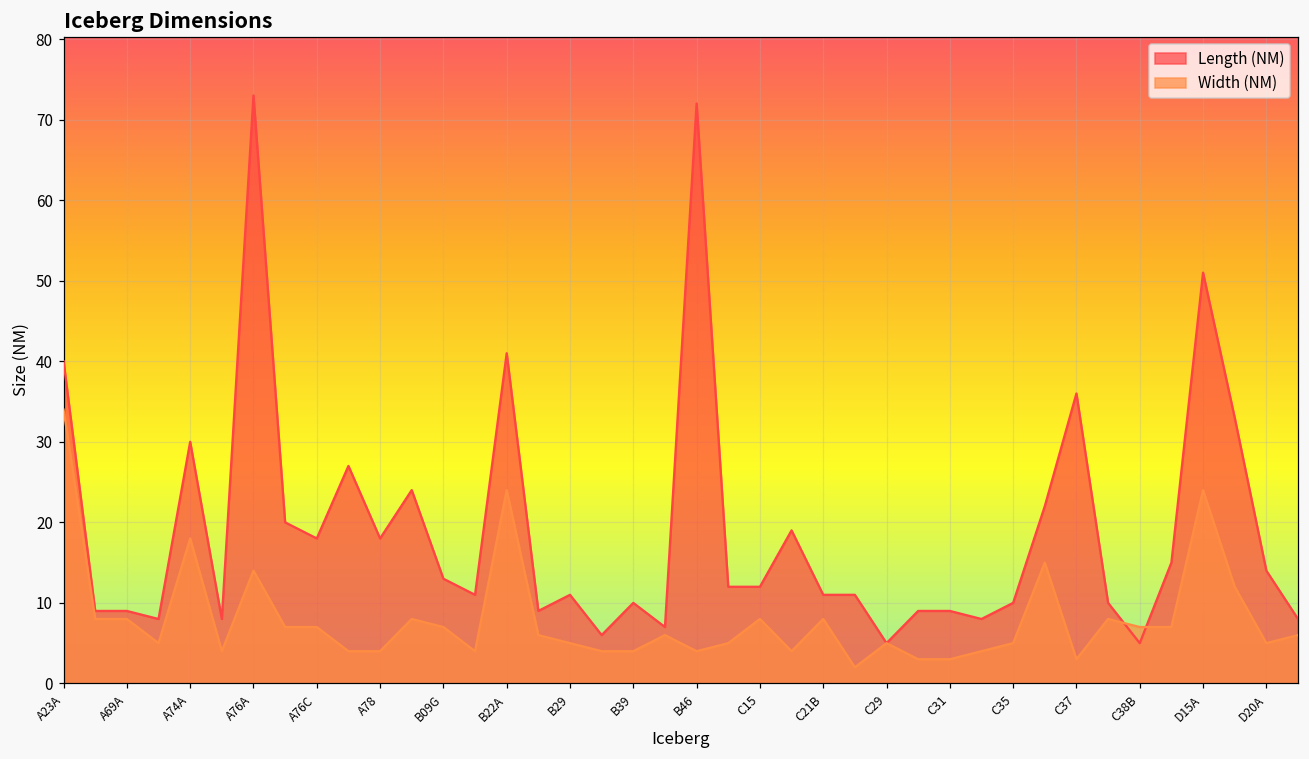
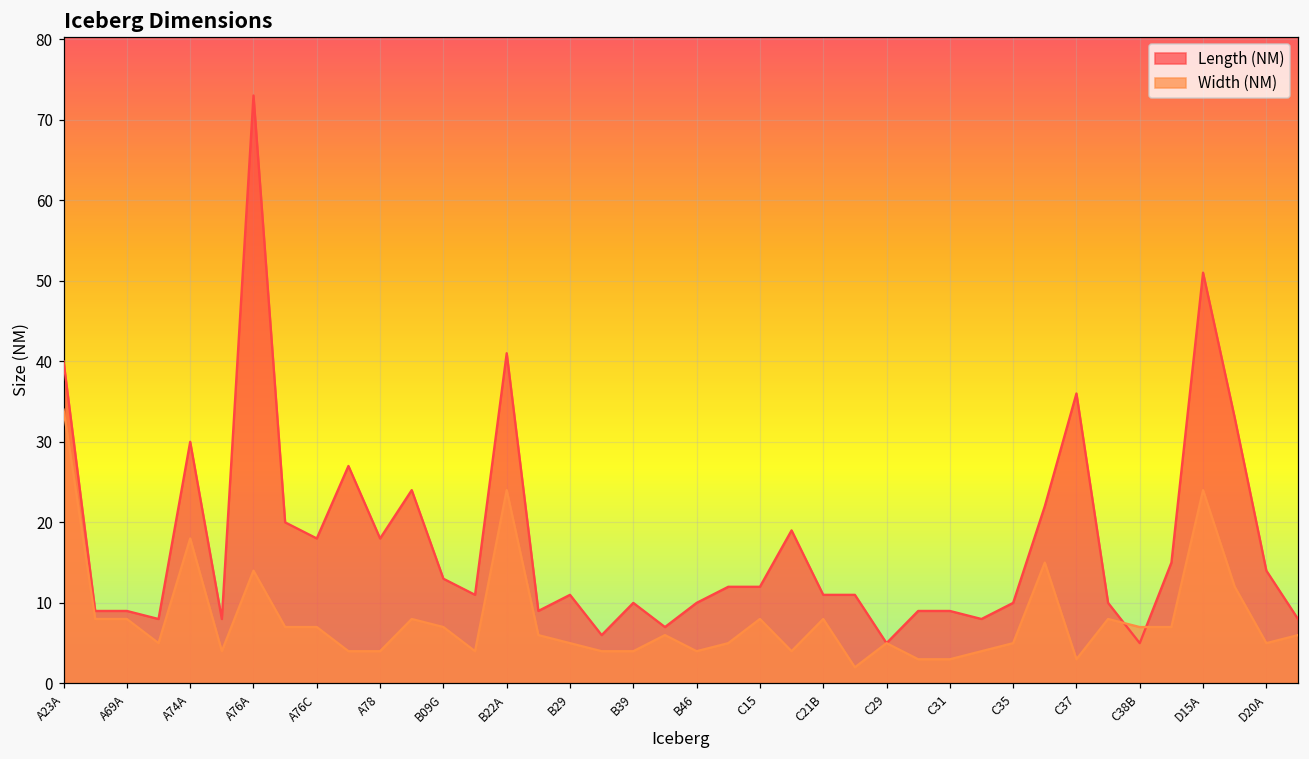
  {
    "Length (NM)": {
      "A23A": 40,
      "A69A": 9,
      "A74A": 30,
      "A76A": 73,
      "A76C": 18,
      "A78": 18,
      "B09G": 13,
      "B22A": 41,
      "B29": 11,
      "B39": 10,
-     "B46": 72,
+     "B46": 10,
      "C15": 12,
      "C21B": 11,
      "C31": 9,
      "C35": 10,
      "C37": 36,
      "C38B": 5,
      "D15A": 51,
      "D20A": 14
    },
    "Width (NM)": {
      "A23A": 34,
      "A69A": 8,
      "A74A": 18,
      "A76A": 14,
      "A76C": 7,
      "A78": 4,
      "B09G": 7,
      "B22A": 24,
      "B29": 5,
      "B39": 4,
      "B46": 4,
      "C15": 8,
      "C21B": 8,
      "C31": 3,
      "C35": 5,
      "C37": 3,
      "C38B": 7,
      "D15A": 24,
      "D20A": 5
    }
  }
